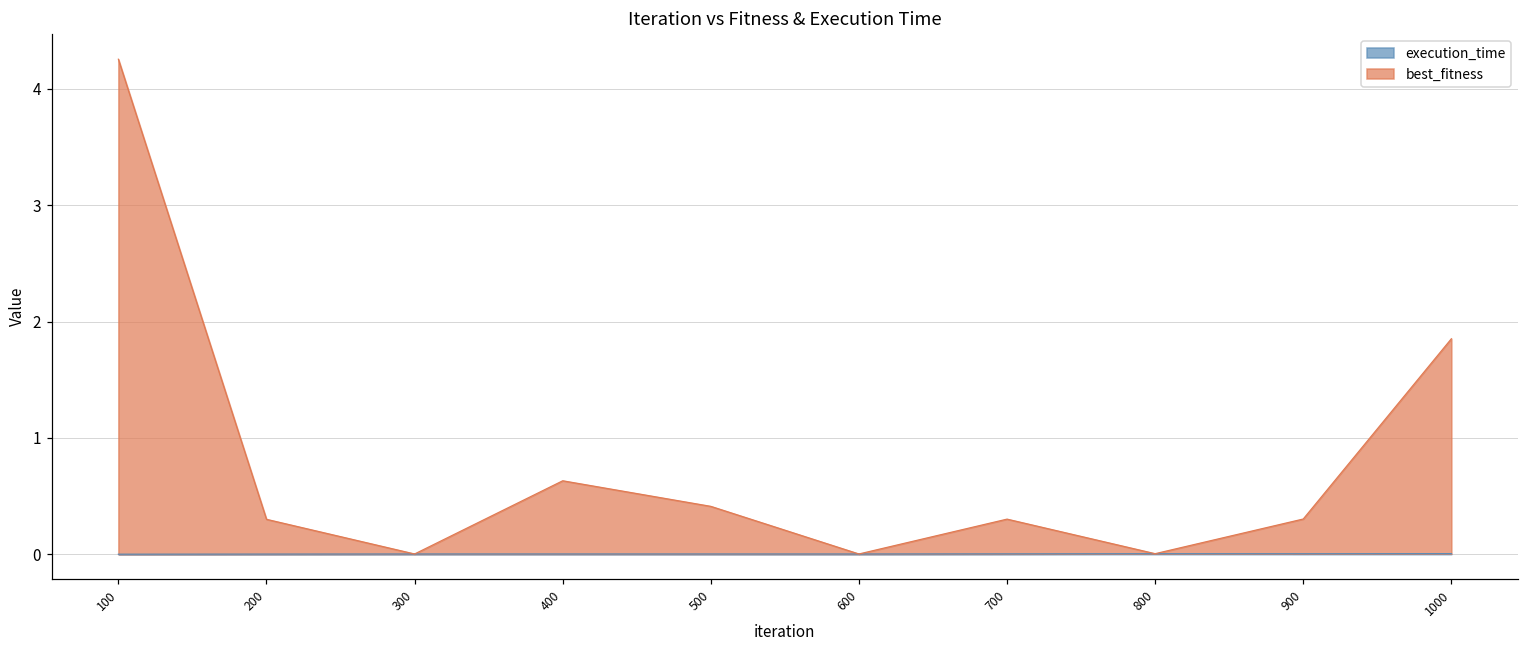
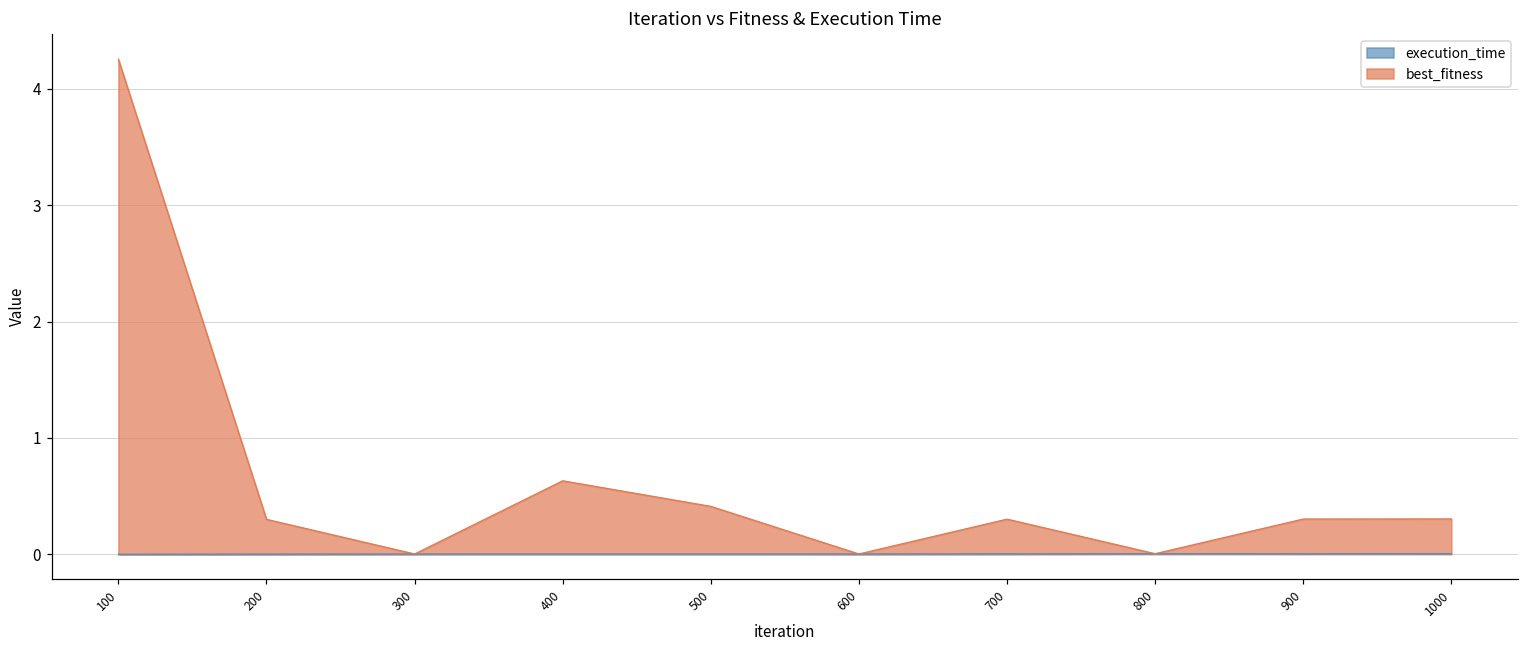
  {
    "execution_time": {
      "100": 0.00,
      "200": 0.00,
      "400": 0.00,
      "500": 0.00,
      "700": 0.00,
      "900": 0.00,
      "1000": 0.01
    },
    "best_fitness": {
      "100": 4.26,
      "200": 0.30,
      "400": 0.63,
      "500": 0.41,
      "700": 0.30,
      "900": 0.30,
-     "1000": 1.85
+     "1000": 0.30
    }
  }
